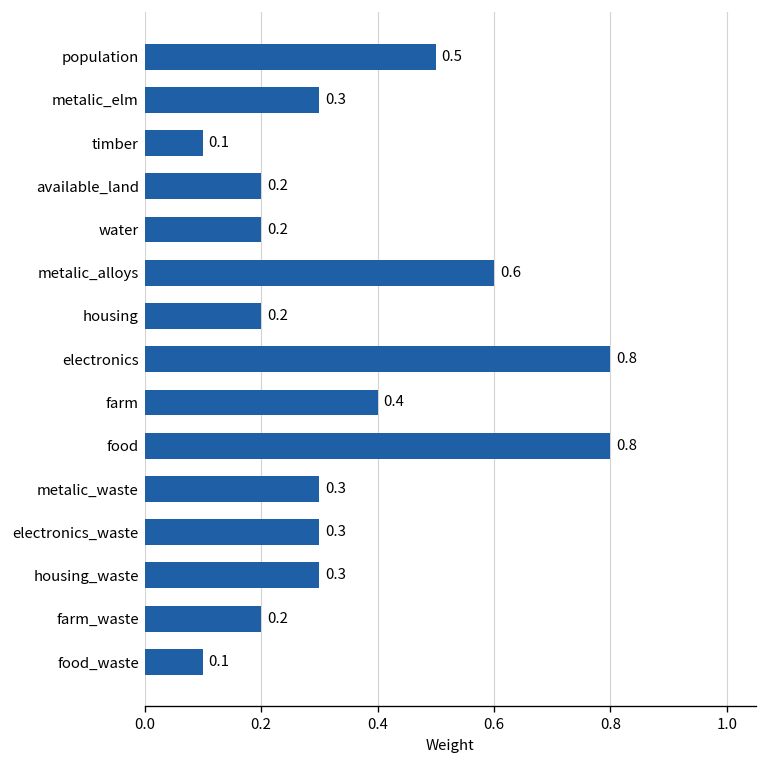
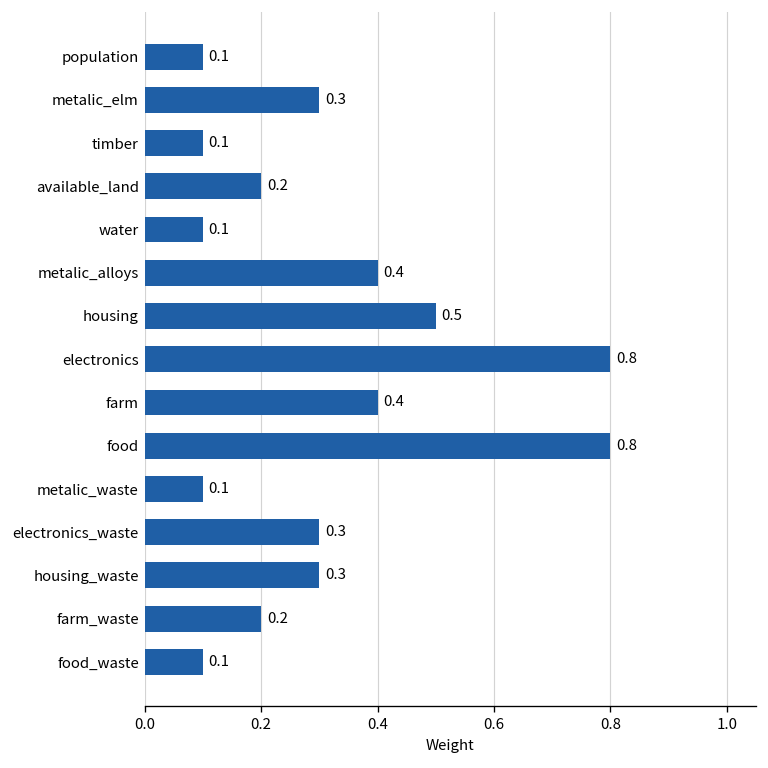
  {
-   "population": 0.5,
+   "population": 0.1,
    "metalic_elm": 0.3,
    "timber": 0.1,
    "available_land": 0.2,
-   "water": 0.2,
-   "metalic_alloys": 0.6,
-   "housing": 0.2,
+   "water": 0.1,
+   "metalic_alloys": 0.4,
+   "housing": 0.5,
    "electronics": 0.8,
    "farm": 0.4,
    "food": 0.8,
-   "metalic_waste": 0.3,
+   "metalic_waste": 0.1,
    "electronics_waste": 0.3,
    "housing_waste": 0.3,
    "farm_waste": 0.2,
    "food_waste": 0.1
  }
